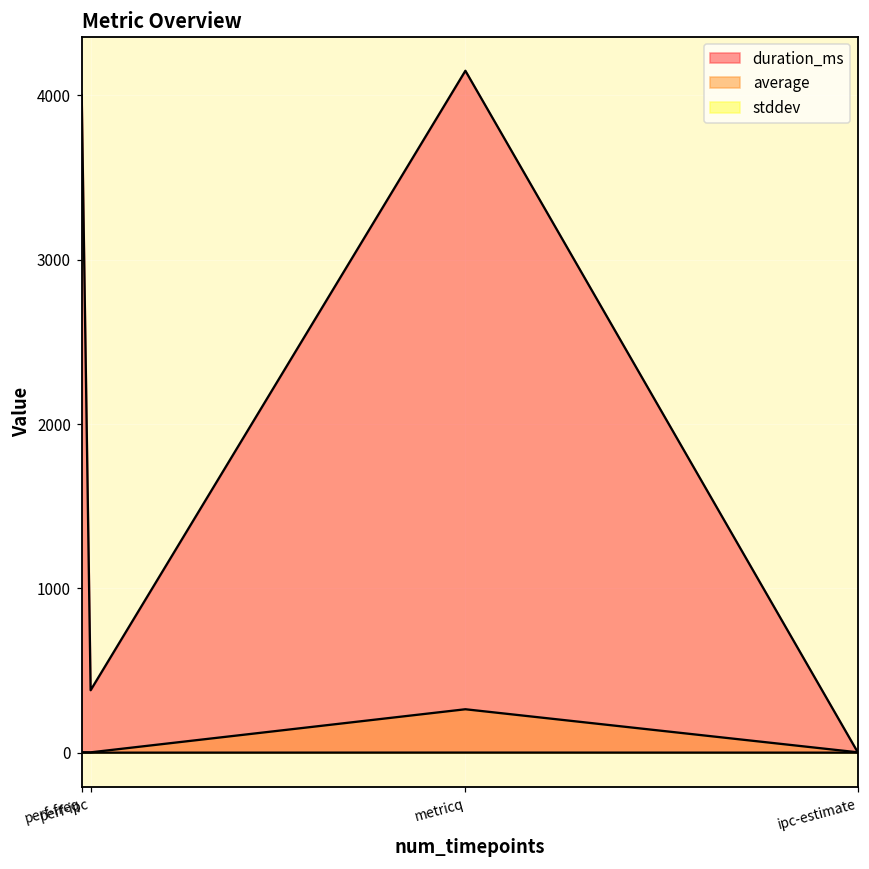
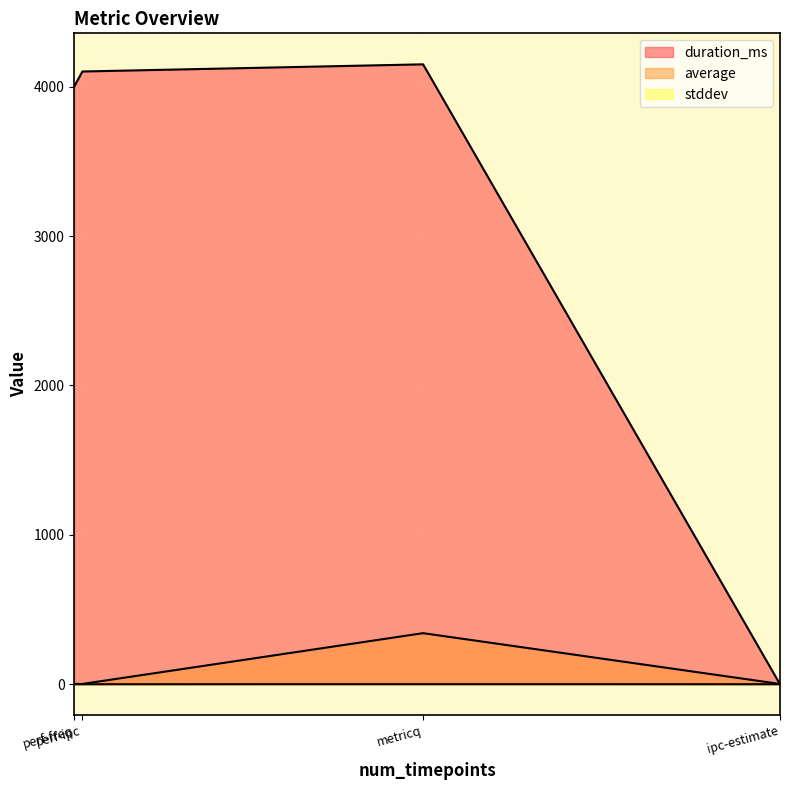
  {
    "duration_ms": {
      "perf-freq": 4000,
-     "perf-ipc": 380,
+     "perf-ipc": 4100,
      "metricq": 4150
    },
    "average": {
-     "metricq": 260
+     "metricq": 340
    },
    "stddev": {
      "metricq": 0
    }
  }
